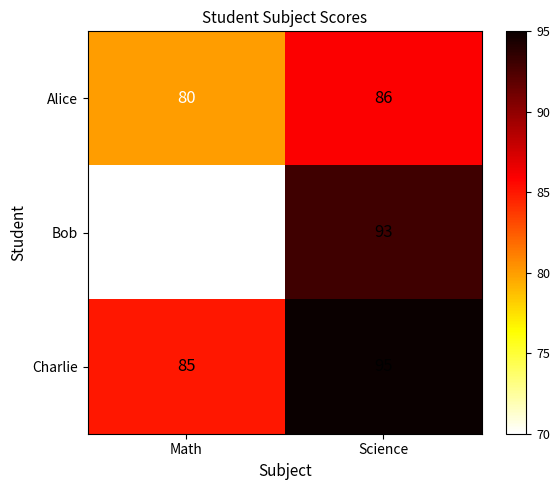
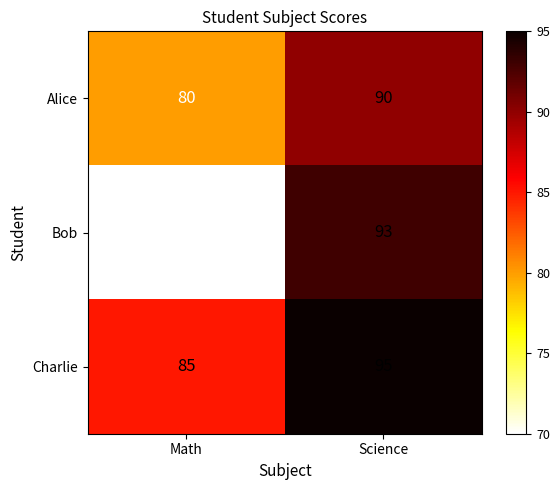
  {
    "Alice": {
      "Math": 80,
-     "Science": 86
+     "Science": 90
    },
    "Bob": {
      "Science": 93
    },
    "Charlie": {
      "Math": 85
    }
  }
